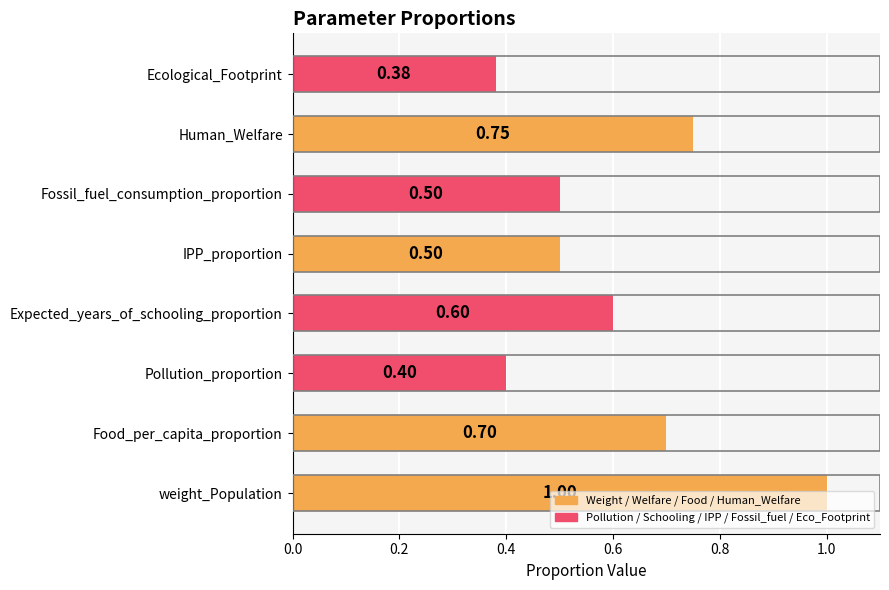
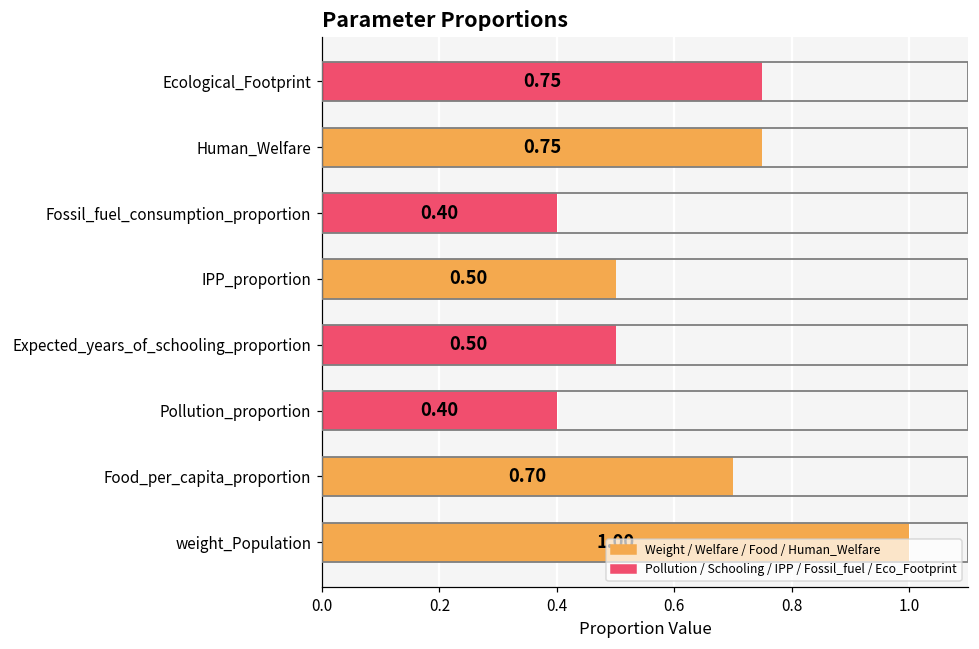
  {
-   "Ecological_Footprint": 0.38,
+   "Ecological_Footprint": 0.75,
    "Human_Welfare": 0.75,
-   "Fossil_fuel_consumption_proportion": 0.50,
+   "Fossil_fuel_consumption_proportion": 0.40,
    "IPP_proportion": 0.50,
-   "Expected_years_of_schooling_proportion": 0.60,
+   "Expected_years_of_schooling_proportion": 0.50,
    "Pollution_proportion": 0.40,
    "Food_per_capita_proportion": 0.70
  }
